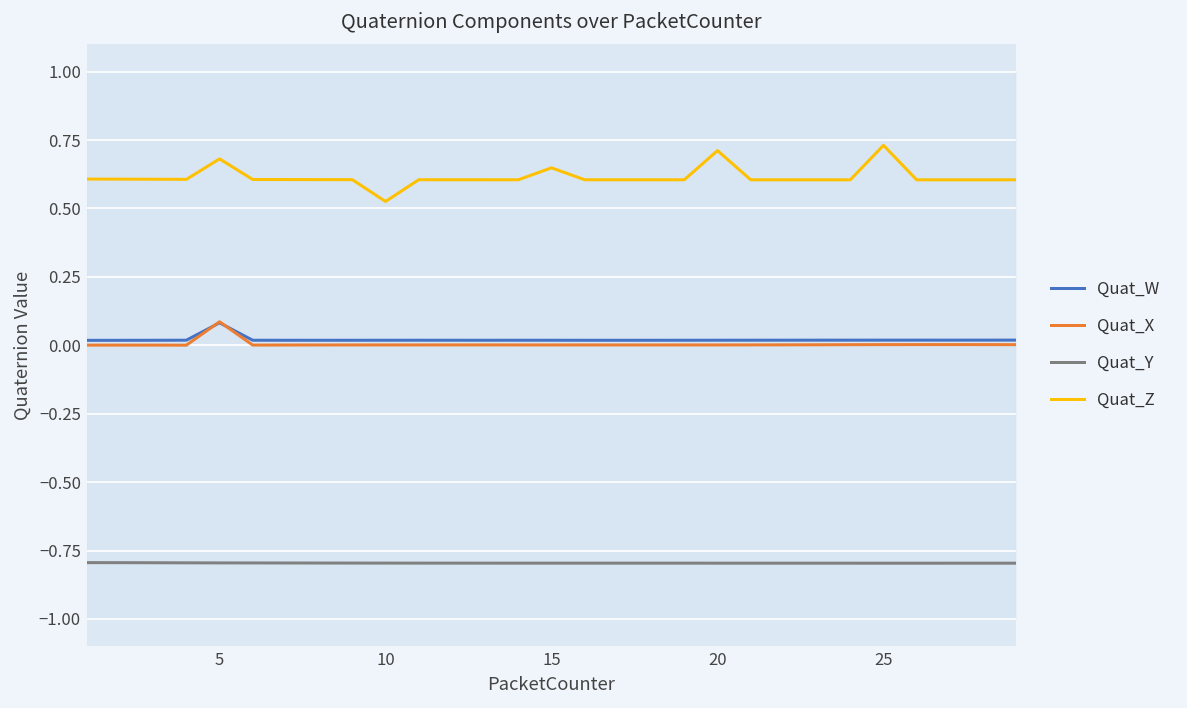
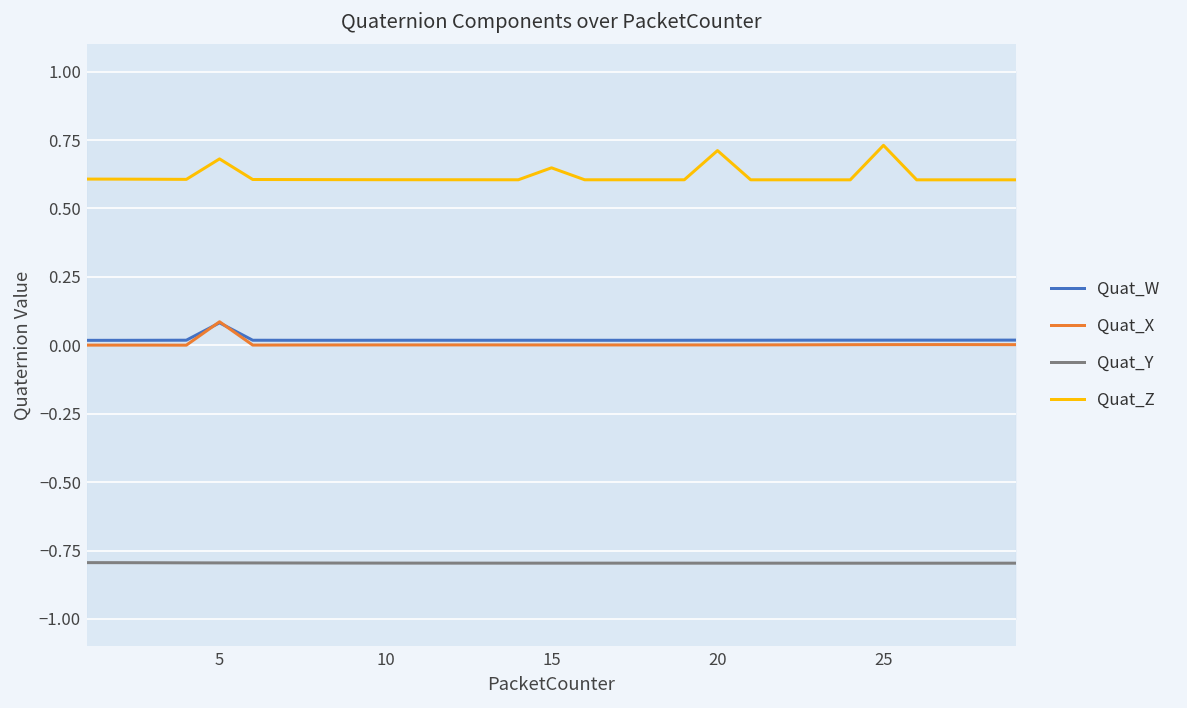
  {
    "Quat_W": {
      "10": 0.02,
      "15": 0.02,
      "20": 0.02,
      "25": 0.02
    },
    "Quat_X": {
      "10": 0.00,
      "15": 0.00,
      "20": 0.00,
      "25": 0.00
    },
    "Quat_Y": {
      "5": -0.80,
      "10": -0.80,
      "15": -0.80,
      "20": -0.80,
      "25": -0.80
    },
    "Quat_Z": {
      "5": 0.68,
-     "10": 0.53,
+     "10": 0.61,
      "15": 0.65,
      "20": 0.71,
      "25": 0.73
    }
  }
